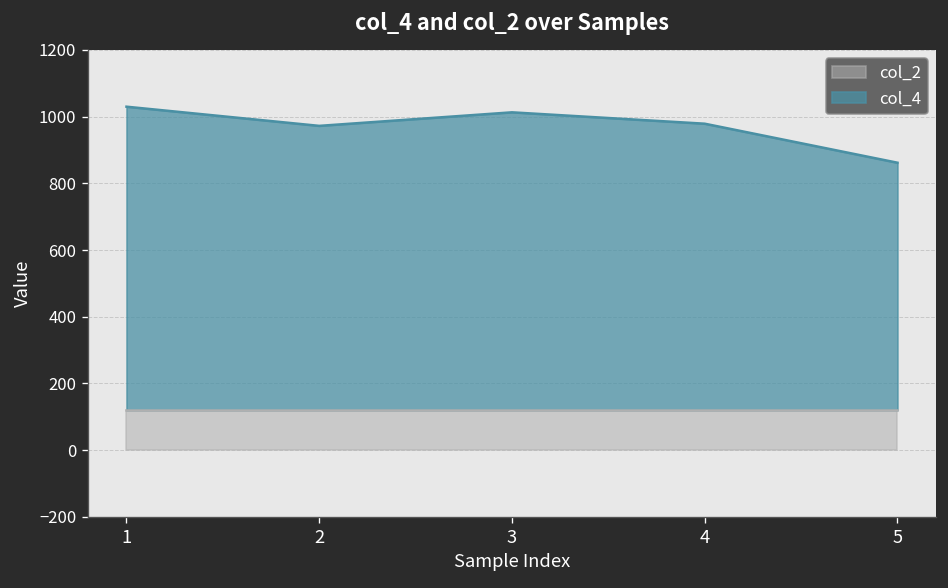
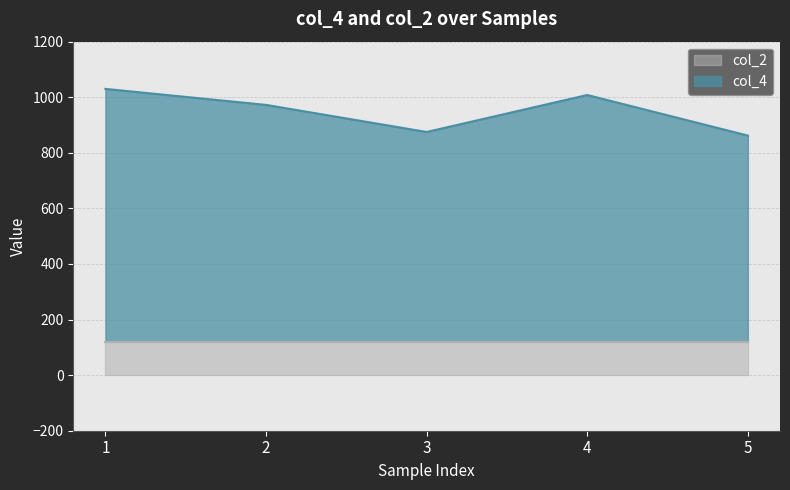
  {
    "col_2": {
      "1": 120,
      "2": 120,
      "3": 120,
      "4": 120,
      "5": 120
    },
    "col_4": {
      "1": 1030,
      "2": 970,
-     "3": 1010,
-     "4": 980,
+     "3": 880,
+     "4": 1010,
      "5": 860
    }
  }
